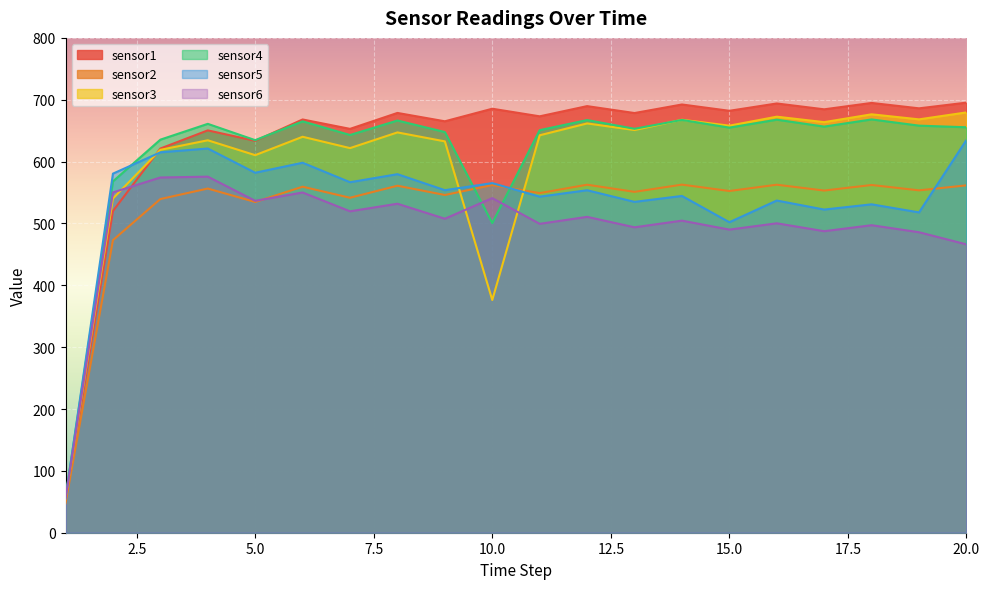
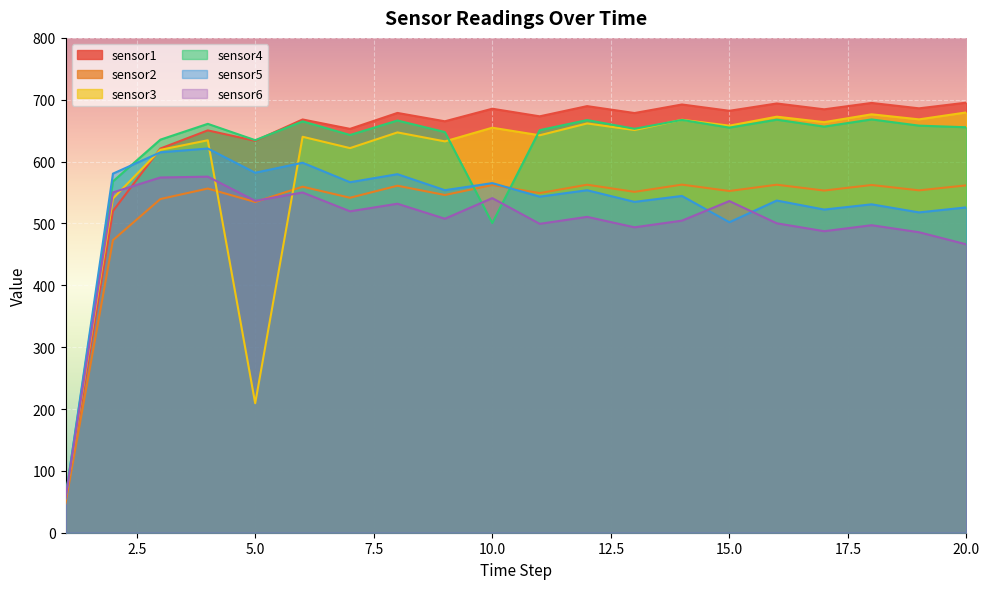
  {
    "sensor3": {
-     "5.0": 610,
-     "10.0": 380,
+     "5.0": 210,
+     "10.0": 650,
      "20.0": 680
    },
    "sensor4": {
      "10.0": 500,
      "20.0": 660
    },
    "sensor5": {
      "5.0": 580,
      "15.0": 500,
-     "20.0": 630
+     "20.0": 530
    },
    "sensor6": {
      "10.0": 540,
-     "15.0": 490,
+     "15.0": 540,
      "20.0": 470
    }
  }
